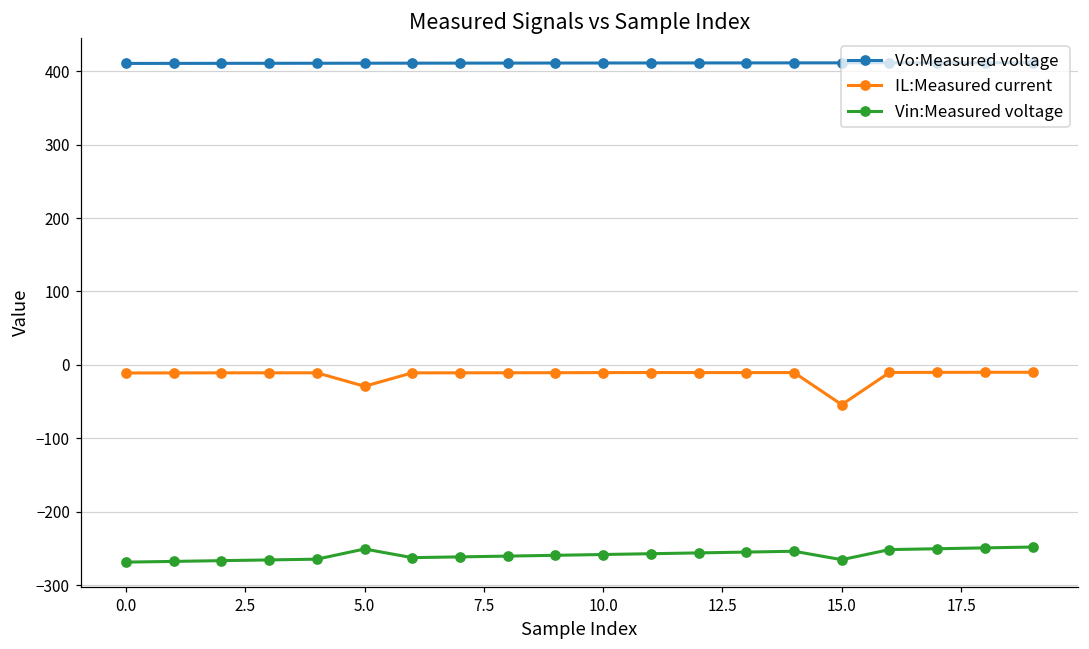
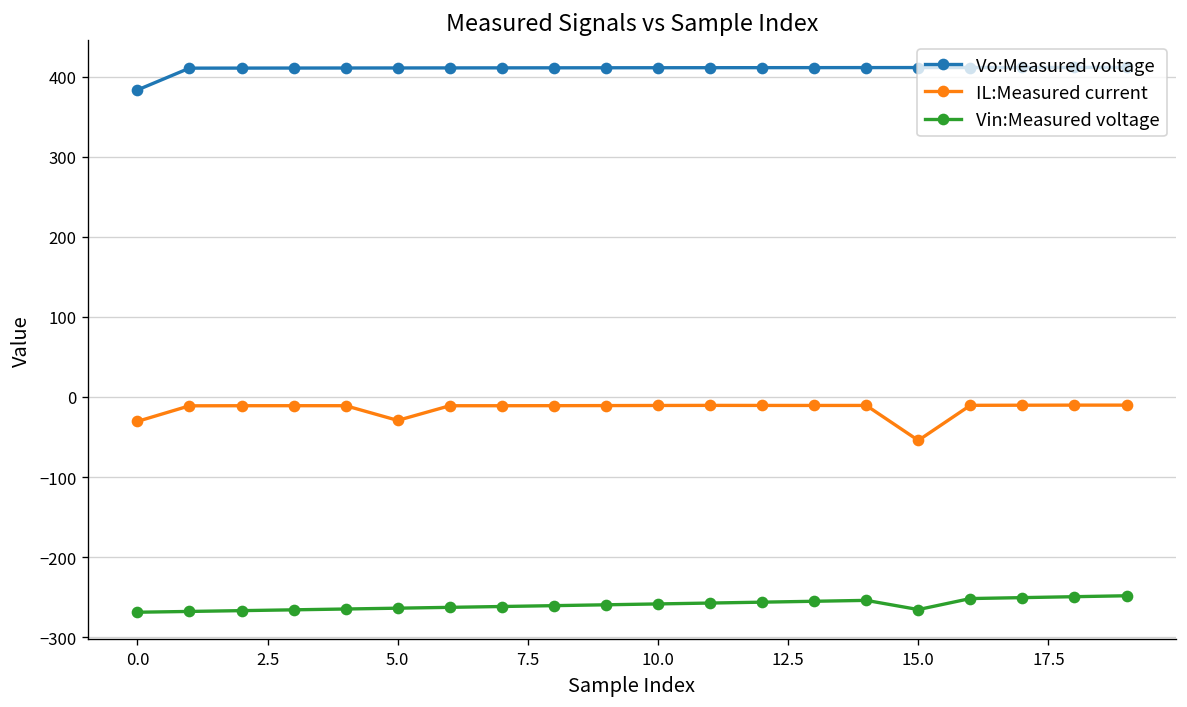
  {
    "Vo:Measured voltage": {
-     "0.0": 410,
+     "0.0": 380,
      "5.0": 410,
      "10.0": 410
    },
    "IL:Measured current": {
-     "0.0": -10,
+     "0.0": -30,
      "5.0": -30,
      "10.0": -10,
      "15.0": -50
    },
    "Vin:Measured voltage": {
      "0.0": -270,
-     "5.0": -250,
+     "5.0": -260,
      "10.0": -260,
      "15.0": -270
    }
  }
